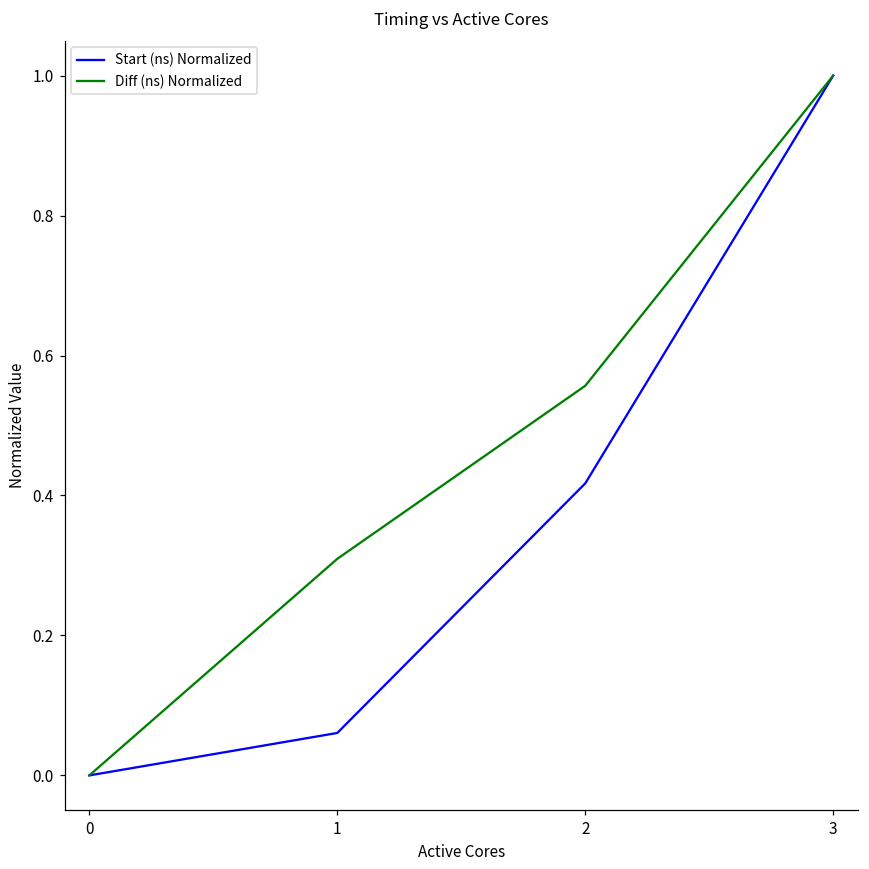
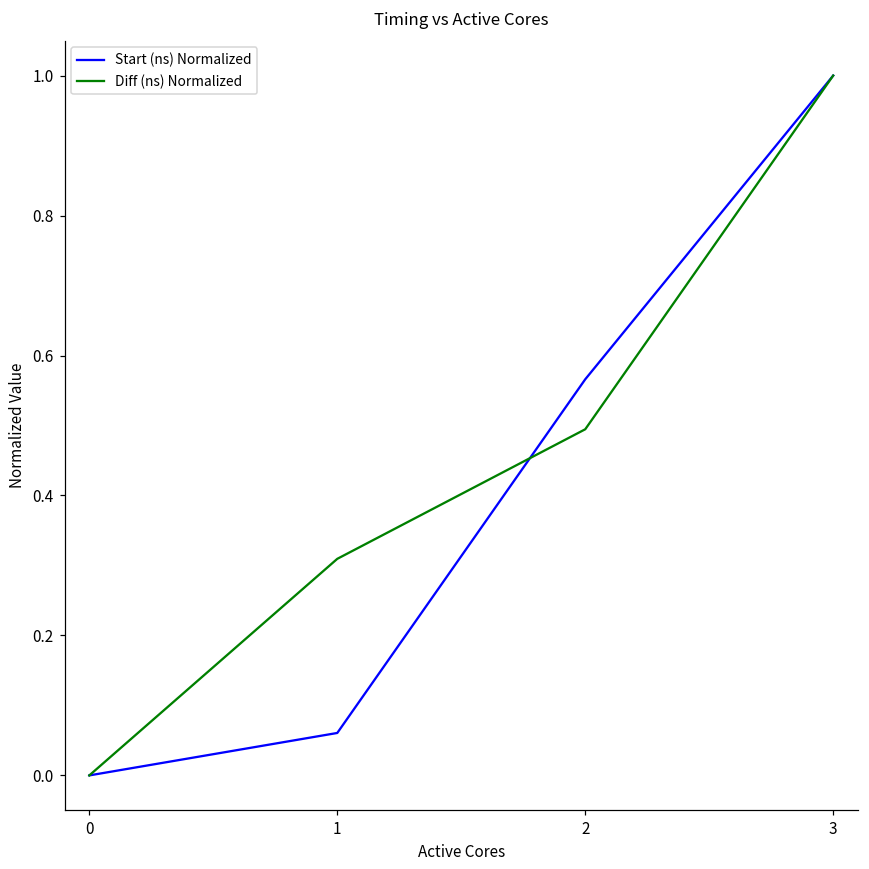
  {
    "Start (ns) Normalized": {
      "1": 0.06,
-     "2": 0.42
+     "2": 0.57
    },
    "Diff (ns) Normalized": {
      "1": 0.31,
-     "2": 0.56
+     "2": 0.49
    }
  }
